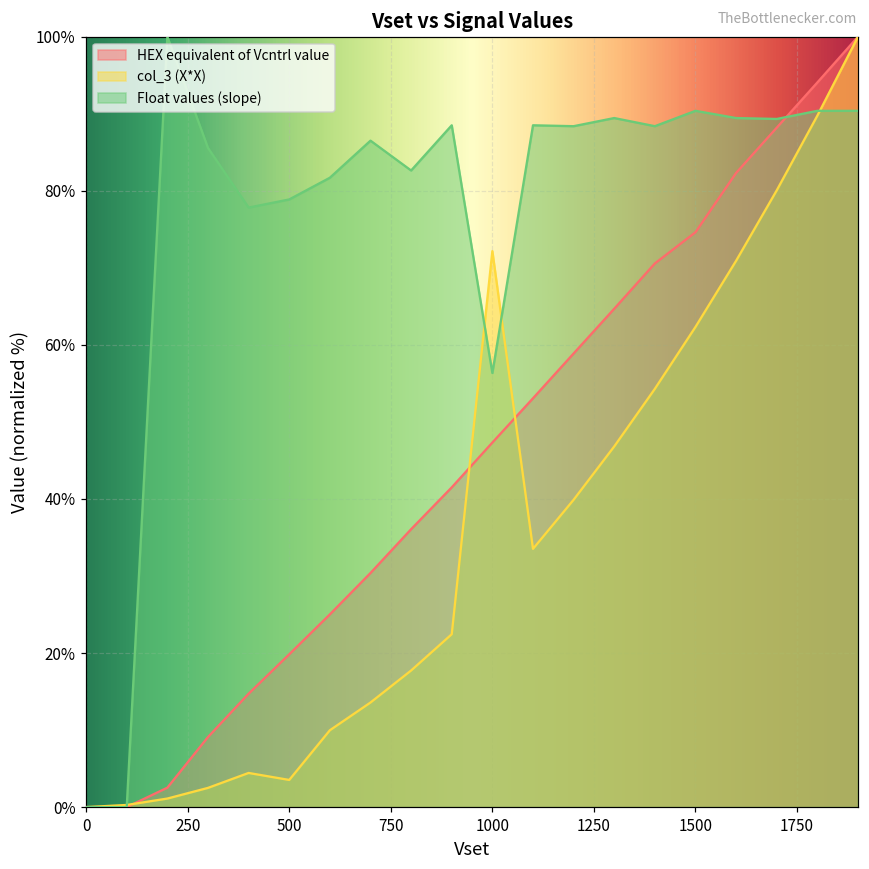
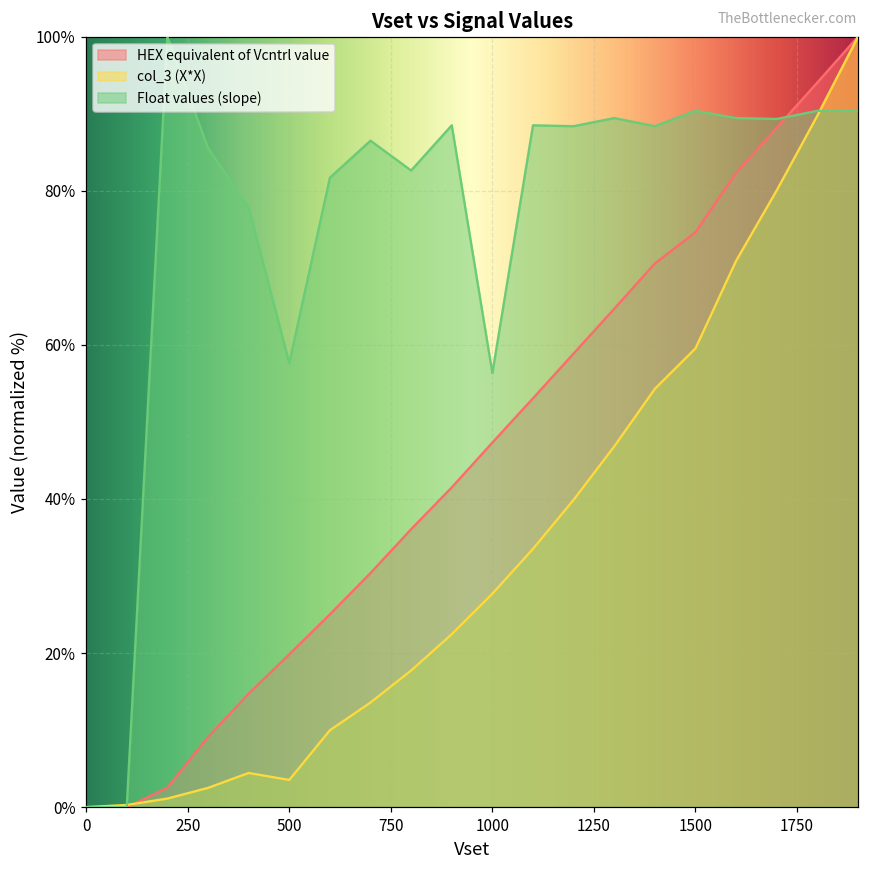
  {
    "HEX equivalent of Vcntrl value": {
      "500": "20%",
      "1000": "47%",
      "1500": "75%"
    },
    "col_3 (X*X)": {
      "500": "4%",
-     "1000": "72%",
-     "1500": "62%"
+     "1000": "28%",
+     "1500": "60%"
    },
    "Float values (slope)": {
-     "500": "79%",
+     "500": "58%",
      "1000": "56%",
      "1500": "90%"
    }
  }
